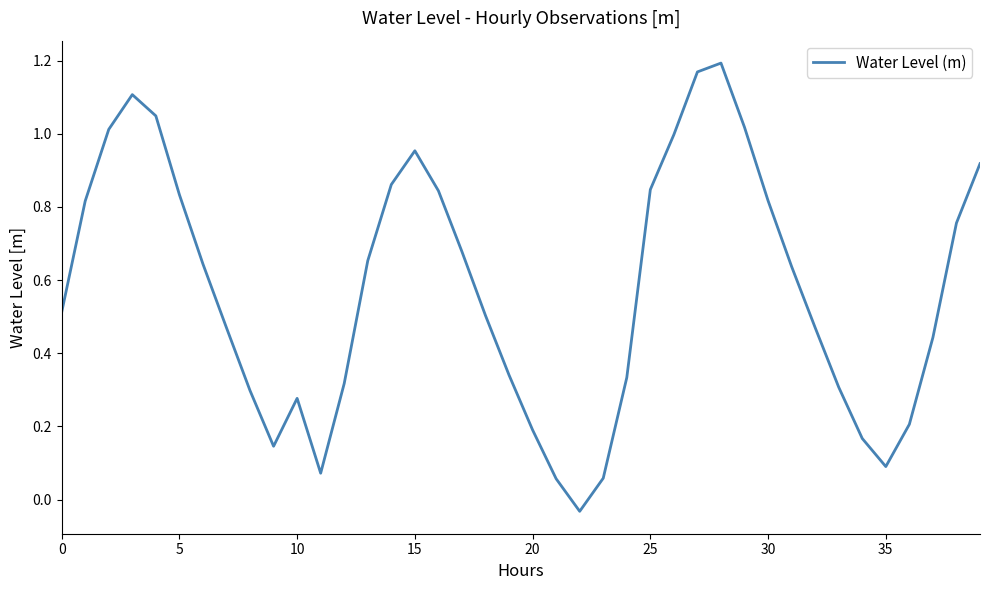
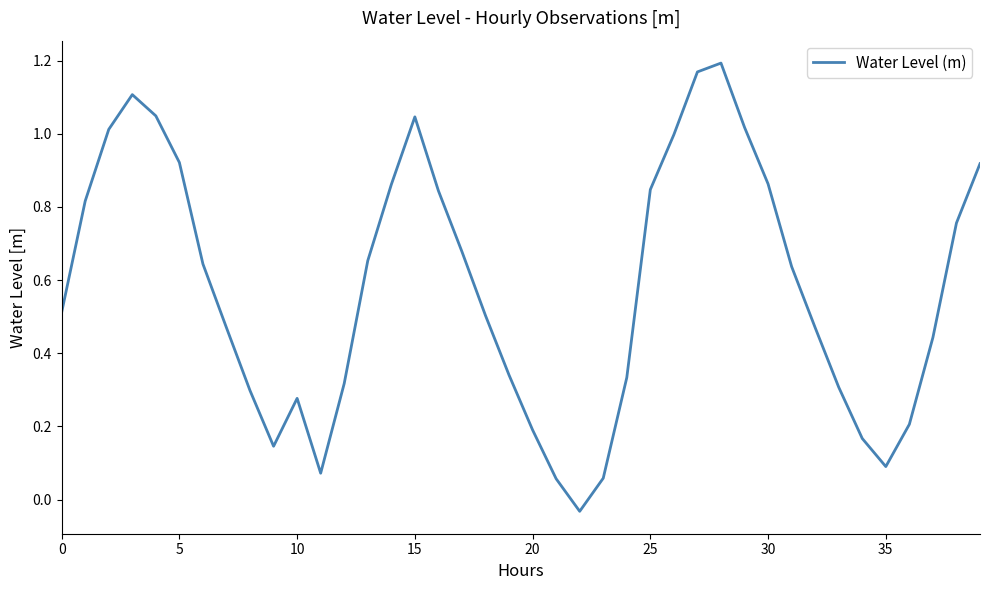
  {
    "0": 0.51,
-   "5": 0.83,
+   "5": 0.92,
    "10": 0.28,
-   "15": 0.95,
+   "15": 1.05,
    "20": 0.19,
    "25": 0.85,
-   "30": 0.82,
+   "30": 0.86,
    "35": 0.09
  }
